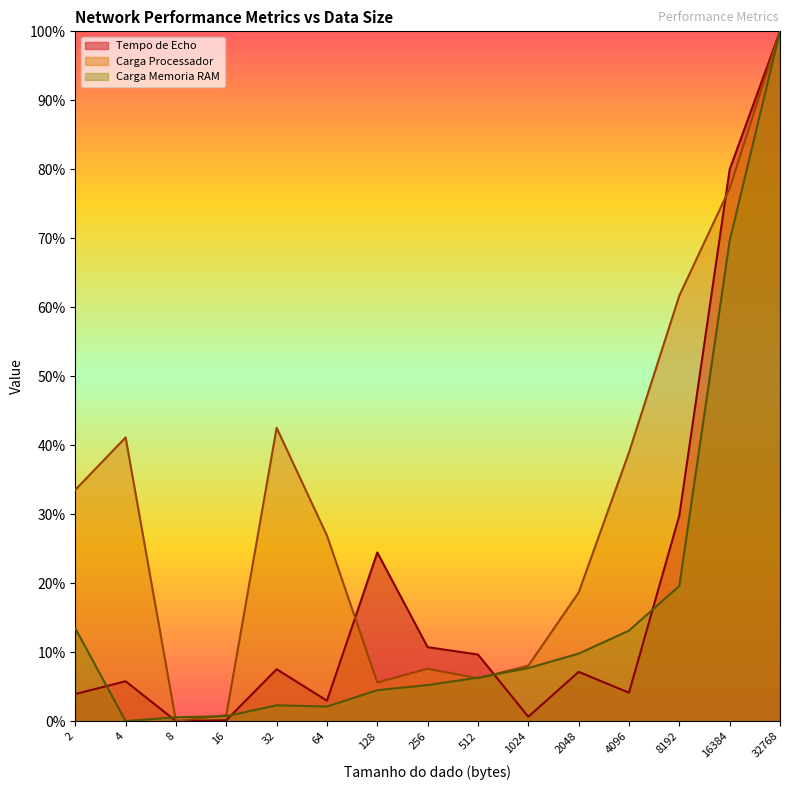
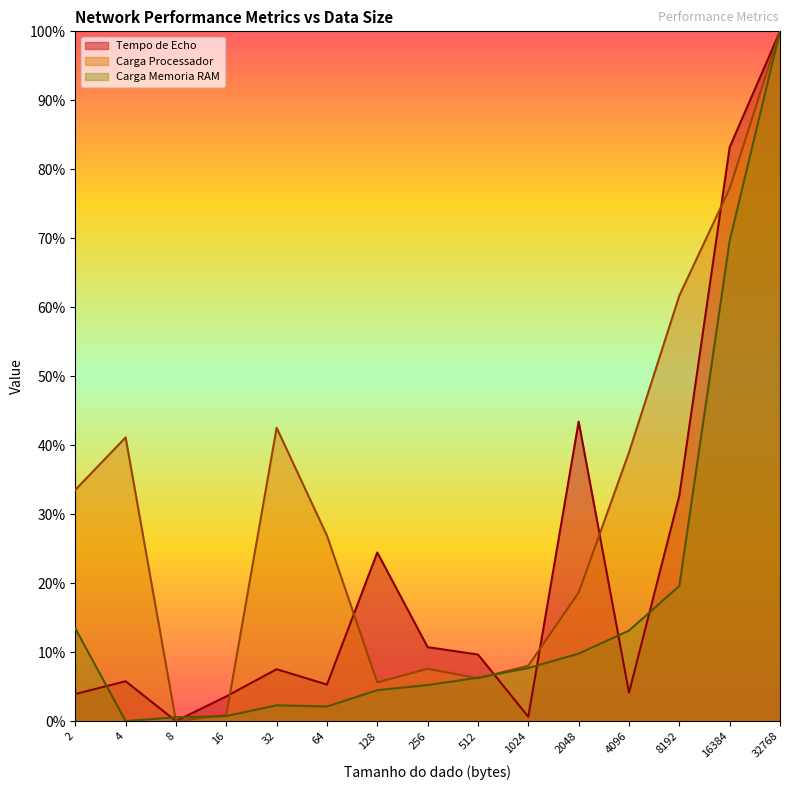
  {
    "Tempo de Echo": {
      "2": "4%",
      "4": "6%",
-     "16": "0%",
+     "16": "4%",
      "32": "8%",
-     "64": "3%",
+     "64": "5%",
      "128": "24%",
      "256": "11%",
      "512": "10%",
      "1024": "1%",
-     "2048": "7%",
+     "2048": "43%",
      "4096": "4%",
-     "8192": "30%",
-     "16384": "80%"
+     "8192": "33%",
+     "16384": "83%"
    }
  }
